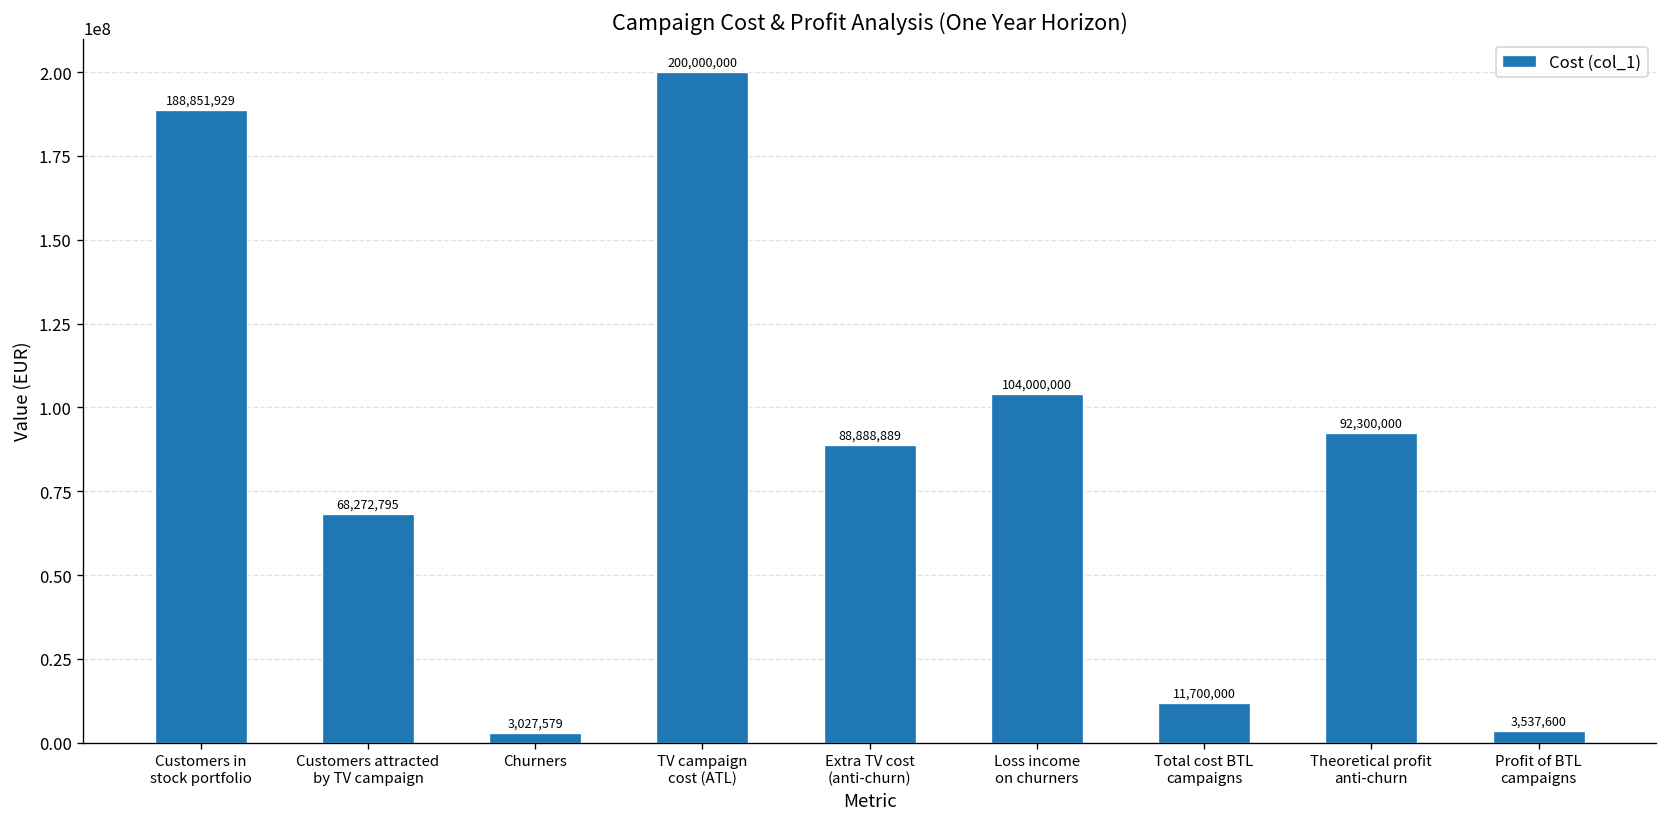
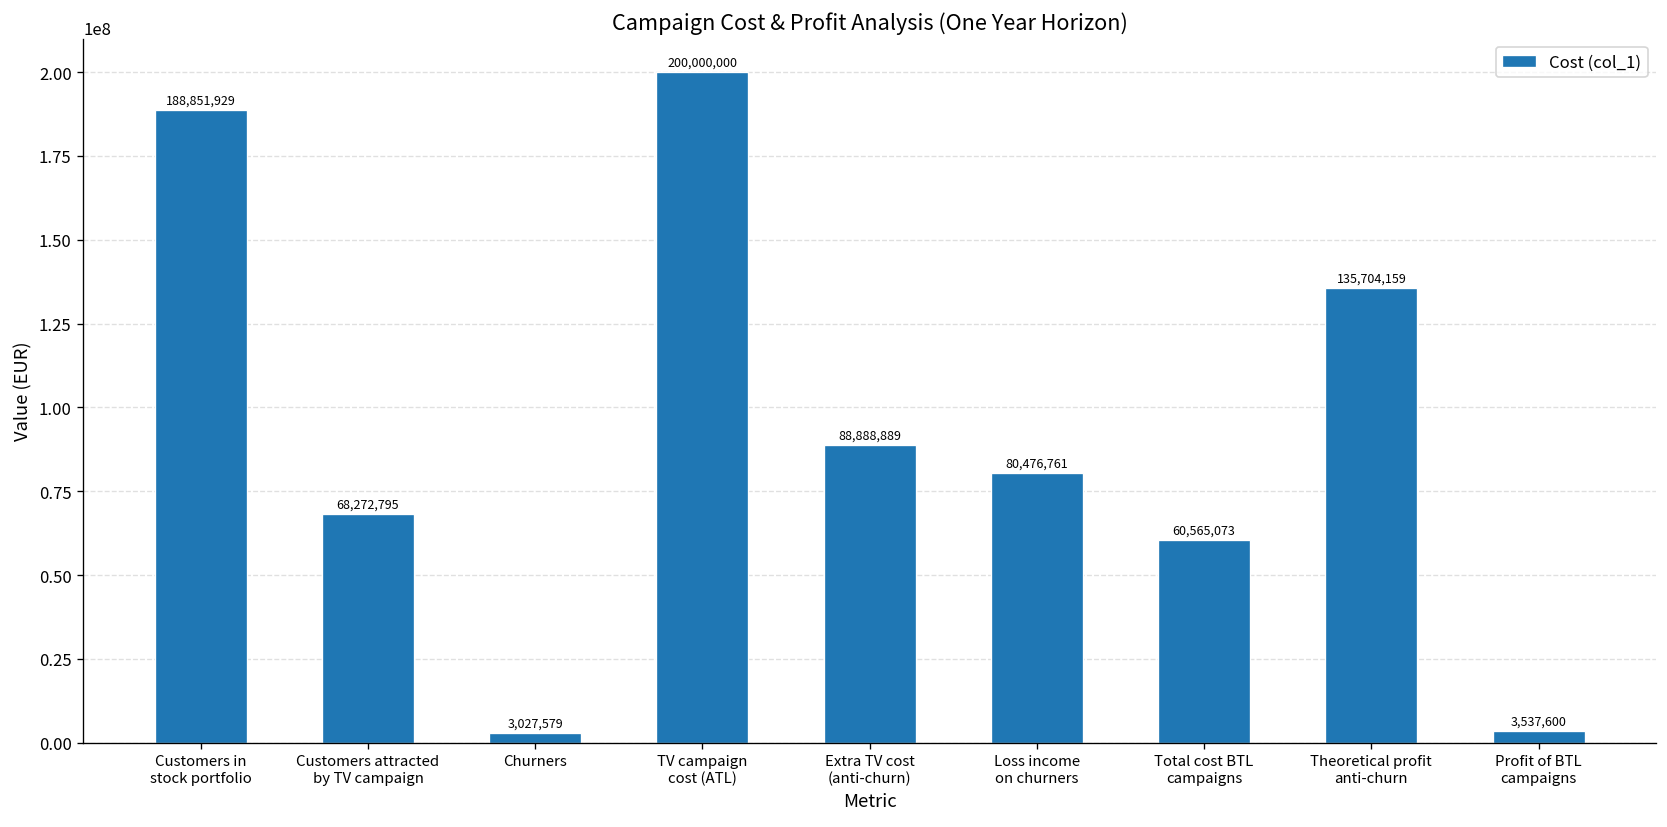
  {
    "Customers in stock portfolio": "188,851,929",
    "Customers attracted by TV campaign": "68,272,795",
    "Churners": "3,027,579",
    "TV campaign cost (ATL)": "200,000,000",
    "Extra TV cost (anti-churn)": "88,888,889",
-   "Loss income on churners": "104,000,000",
-   "Total cost BTL campaigns": "11,700,000",
-   "Theoretical profit anti-churn": "92,300,000",
+   "Loss income on churners": "80,476,761",
+   "Total cost BTL campaigns": "60,565,073",
+   "Theoretical profit anti-churn": "135,704,159",
    "Profit of BTL campaigns": "3,537,600"
  }
